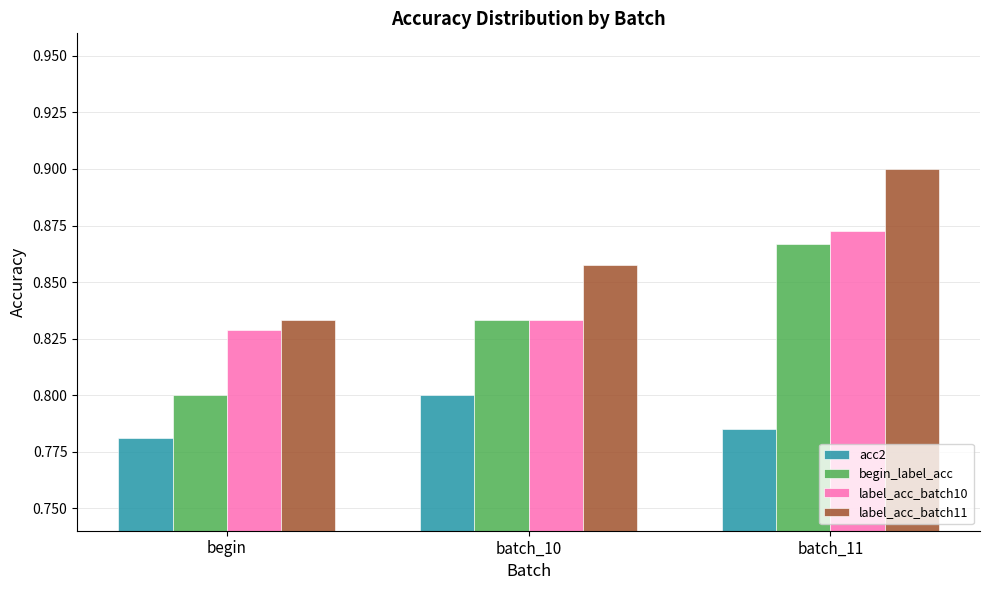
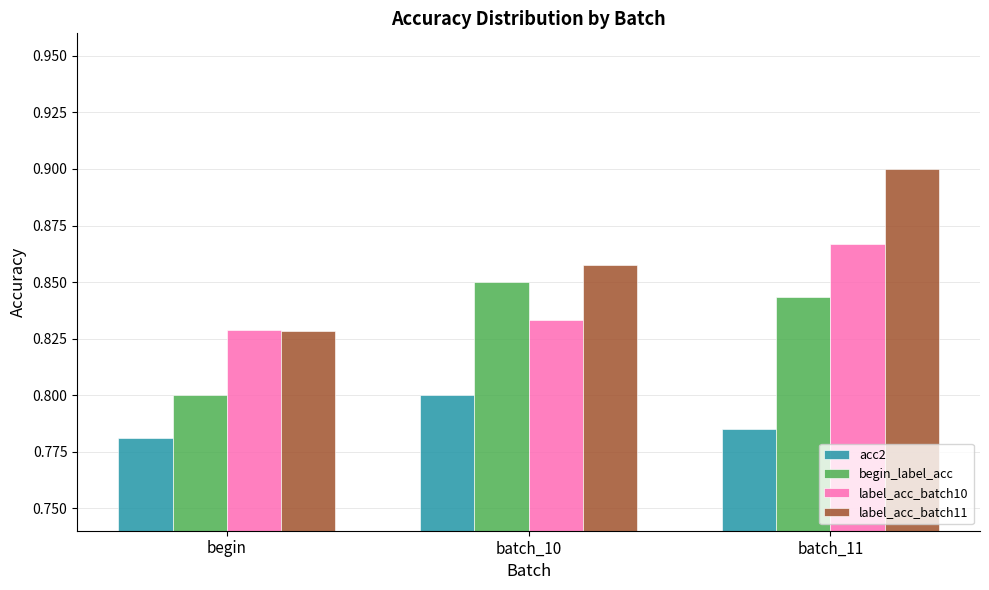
  {
    "acc2": {
      "begin": 0.781,
      "batch_10": 0.800,
      "batch_11": 0.785
    },
    "begin_label_acc": {
      "begin": 0.800,
-     "batch_10": 0.833,
-     "batch_11": 0.867
+     "batch_10": 0.850,
+     "batch_11": 0.843
    },
    "label_acc_batch10": {
      "begin": 0.829,
      "batch_10": 0.833,
-     "batch_11": 0.873
+     "batch_11": 0.867
    },
    "label_acc_batch11": {
-     "begin": 0.833,
+     "begin": 0.828,
      "batch_10": 0.858,
      "batch_11": 0.900
    }
  }
